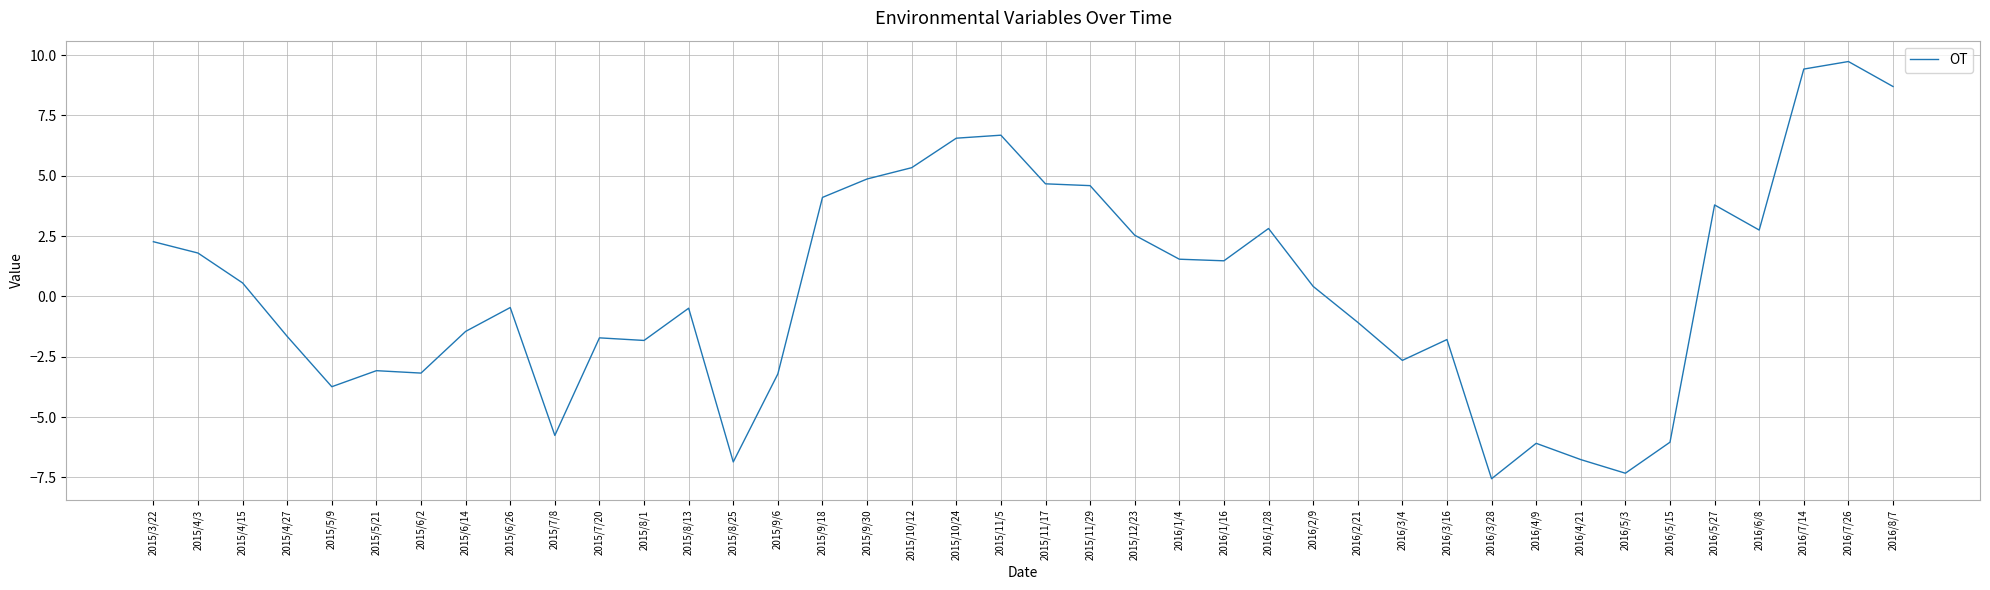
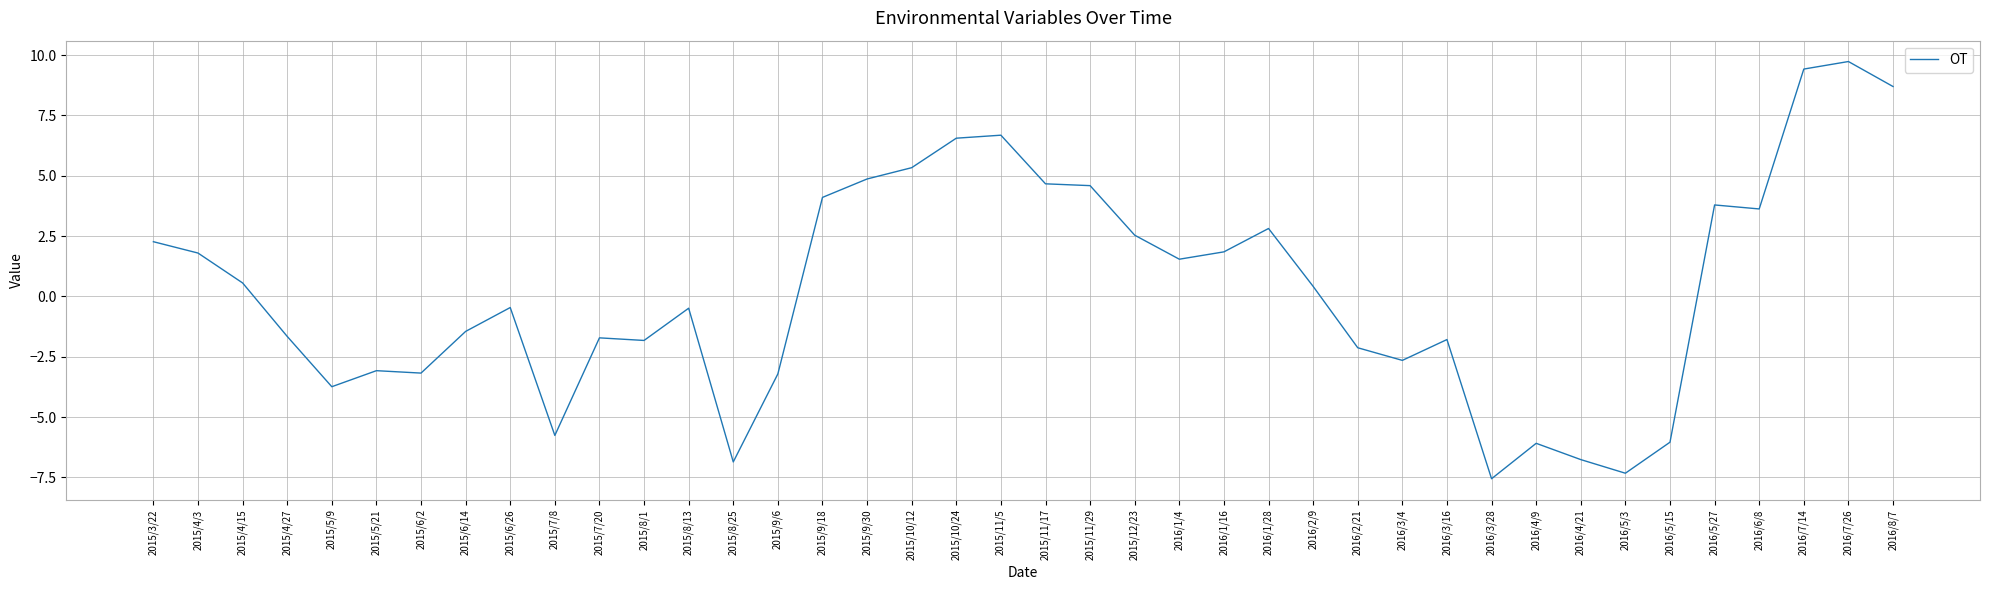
  {
    "2015/3/22": 2.3,
    "2015/4/3": 1.8,
    "2015/4/15": 0.6,
    "2015/4/27": -1.7,
    "2015/5/9": -3.7,
    "2015/5/21": -3.1,
    "2015/6/2": -3.2,
    "2015/6/14": -1.4,
    "2015/6/26": -0.5,
    "2015/7/8": -5.8,
    "2015/7/20": -1.7,
    "2015/8/1": -1.8,
    "2015/8/13": -0.5,
    "2015/8/25": -6.9,
    "2015/9/6": -3.2,
    "2015/9/18": 4.1,
    "2015/9/30": 4.9,
    "2015/10/12": 5.3,
    "2015/10/24": 6.6,
    "2015/11/5": 6.7,
    "2015/11/17": 4.7,
    "2015/11/29": 4.6,
    "2015/12/23": 2.5,
    "2016/1/4": 1.5,
-   "2016/1/16": 1.5,
+   "2016/1/16": 1.8,
    "2016/1/28": 2.8,
    "2016/2/9": 0.4,
-   "2016/2/21": -1.1,
+   "2016/2/21": -2.1,
    "2016/3/4": -2.7,
    "2016/3/16": -1.8,
    "2016/3/28": -7.6,
    "2016/4/9": -6.1,
    "2016/4/21": -6.8,
    "2016/5/3": -7.3,
    "2016/5/15": -6.0,
    "2016/5/27": 3.8,
-   "2016/6/8": 2.8,
+   "2016/6/8": 3.6,
    "2016/7/14": 9.4,
    "2016/7/26": 9.7,
    "2016/8/7": 8.7
  }
